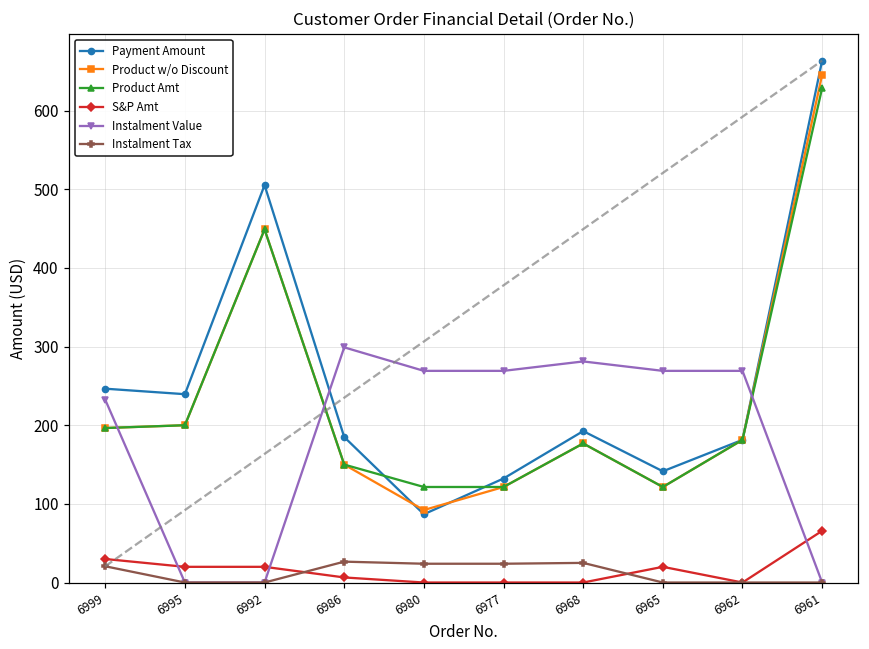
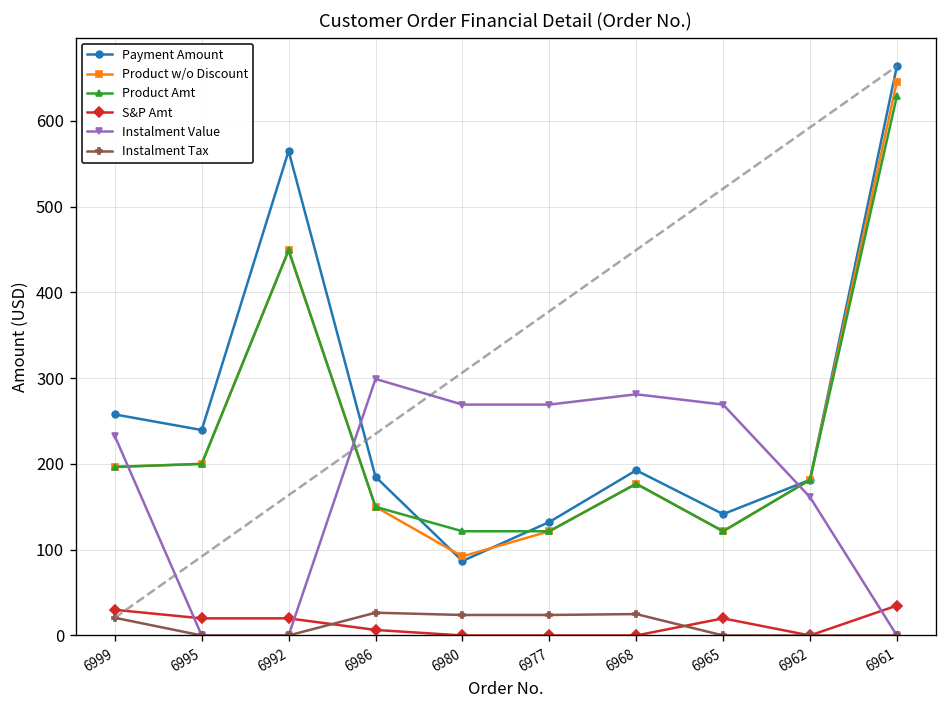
  {
    "Payment Amount": {
-     "6999": 250,
+     "6999": 260,
      "6995": 240,
-     "6992": 510,
+     "6992": 560,
      "6986": 180,
      "6980": 90,
      "6977": 130,
      "6968": 190,
      "6965": 140
    },
    "Product w/o Discount": {
      "6980": 90,
      "6961": 650
    },
    "Product Amt": {
      "6980": 120,
      "6961": 630
    },
    "S&P Amt": {
      "6999": 30,
      "6995": 20,
      "6992": 20,
      "6986": 10,
      "6980": 0,
      "6977": 0,
      "6968": 0,
      "6965": 20,
-     "6961": 70
+     "6961": 30
    },
    "Instalment Value": {
      "6999": 230,
      "6986": 300,
      "6980": 270,
      "6977": 270,
      "6968": 280,
      "6965": 270,
-     "6962": 270
+     "6962": 160
    },
    "Instalment Tax": {
      "6986": 30,
      "6980": 20,
      "6977": 20,
      "6968": 20,
      "6965": 0
    }
  }
